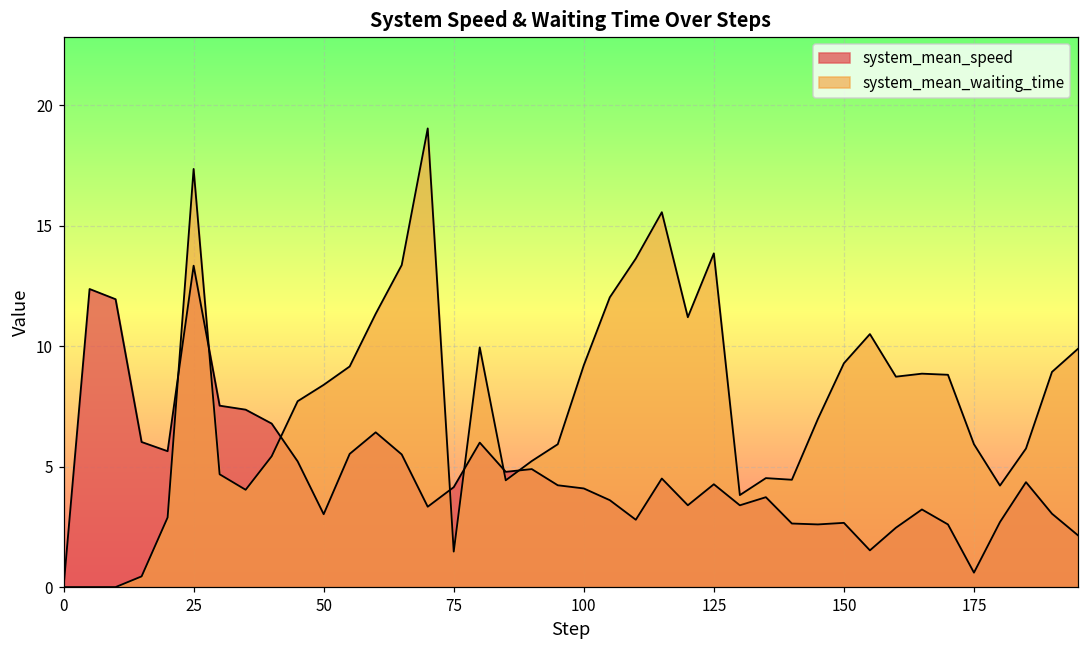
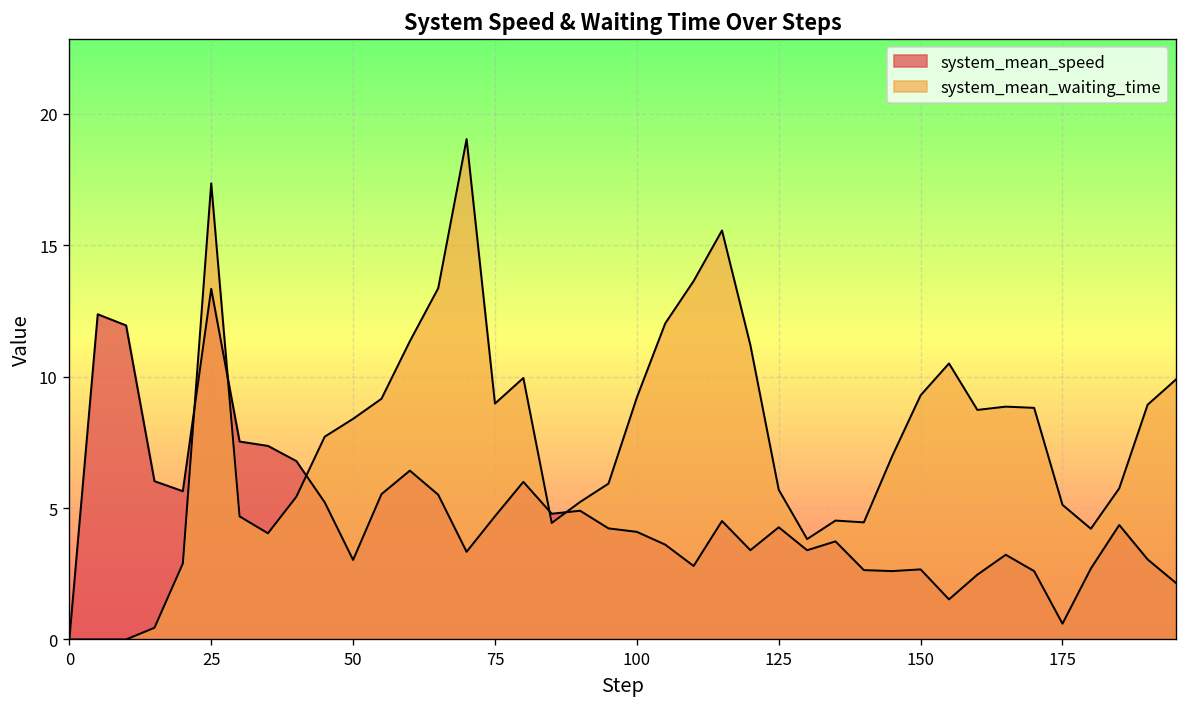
  {
    "system_mean_speed": {
      "25": 13.3,
      "50": 3.0,
-     "75": 4.1,
+     "75": 4.7,
      "100": 4.1,
      "125": 4.3,
      "150": 2.7,
      "175": 0.6
    },
    "system_mean_waiting_time": {
      "25": 17.4,
      "50": 8.4,
-     "75": 1.5,
+     "75": 9.0,
      "100": 9.2,
-     "125": 13.8,
+     "125": 5.7,
      "150": 9.3,
-     "175": 5.9
+     "175": 5.1
    }
  }
